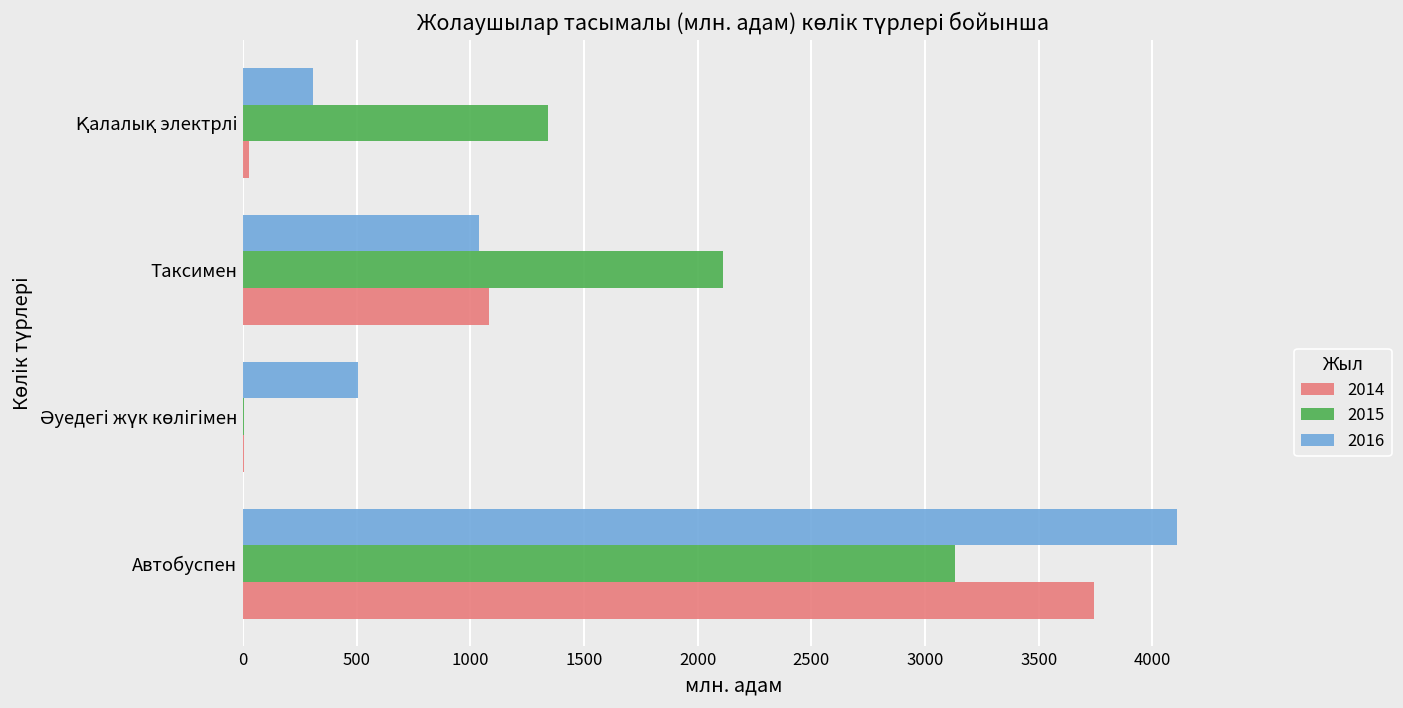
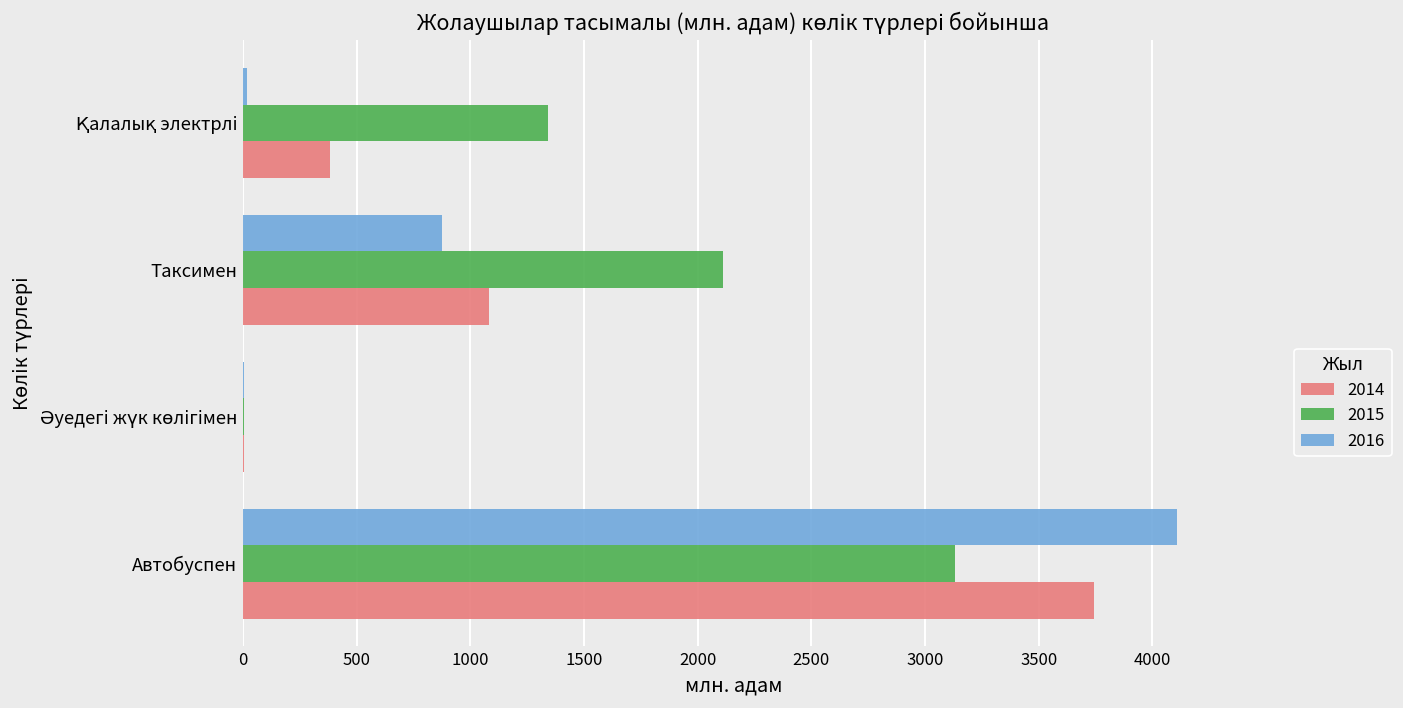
  {
    "2014": {
-     "Қалалық электрлі": 30,
+     "Қалалық электрлі": 380,
      "Таксимен": 1080,
      "Автобуспен": 3750
    },
    "2015": {
      "Қалалық электрлі": 1340,
      "Таксимен": 2110,
      "Автобуспен": 3130
    },
    "2016": {
-     "Қалалық электрлі": 310,
-     "Таксимен": 1040,
-     "Әуедегі жүк көлігімен": 500,
+     "Қалалық электрлі": 20,
+     "Таксимен": 880,
+     "Әуедегі жүк көлігімен": 0,
      "Автобуспен": 4110
    }
  }
